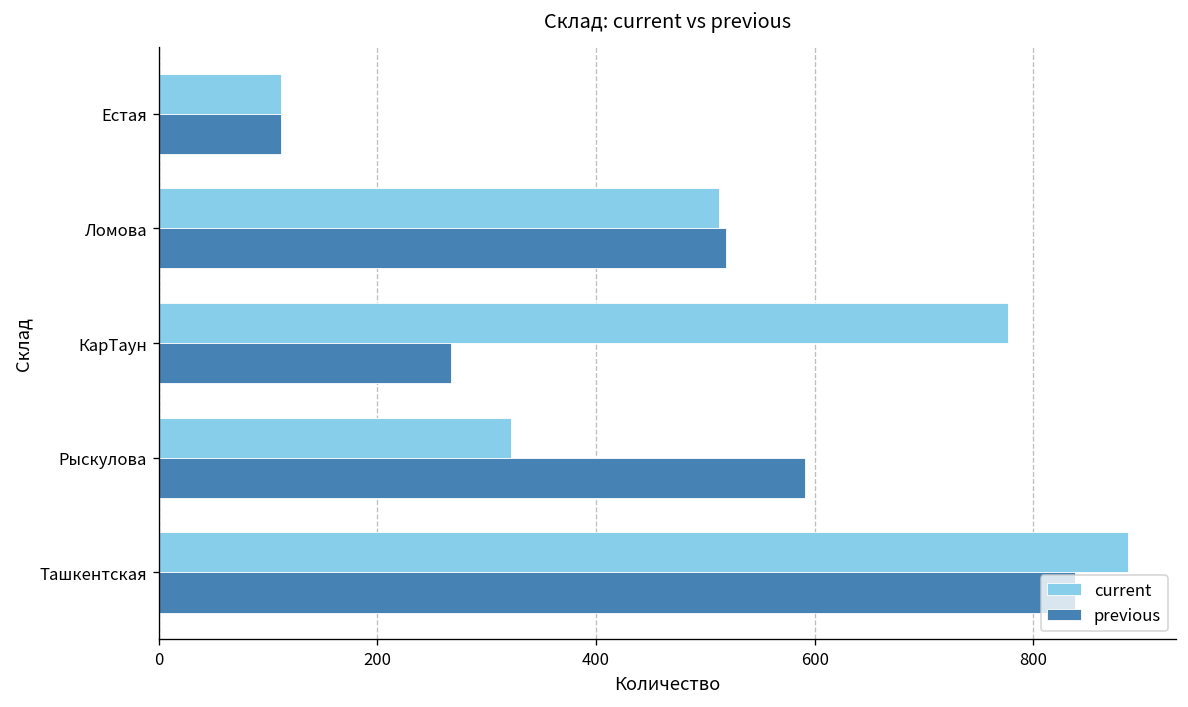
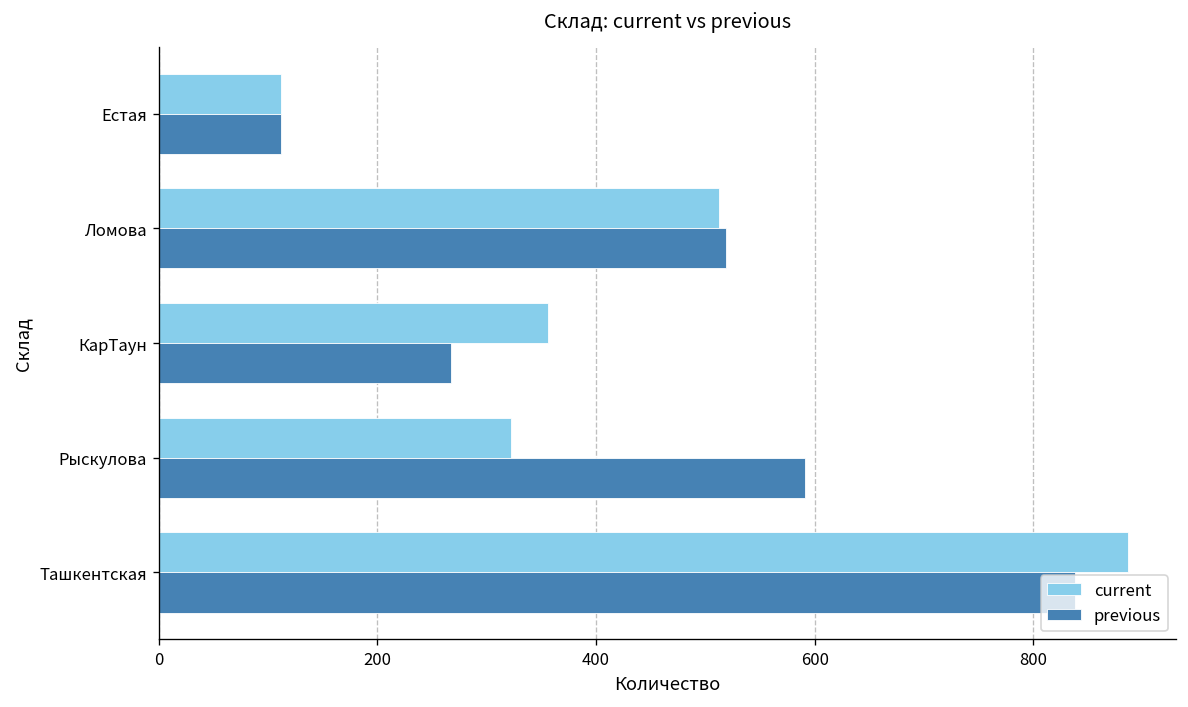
  {
    "current": {
      "Естая": 110,
      "Ломова": 510,
-     "КарТаун": 780,
+     "КарТаун": 360,
      "Рыскулова": 320,
      "Ташкентская": 890
    },
    "previous": {
      "Естая": 110,
      "Ломова": 520,
      "КарТаун": 270,
      "Рыскулова": 590
    }
  }
